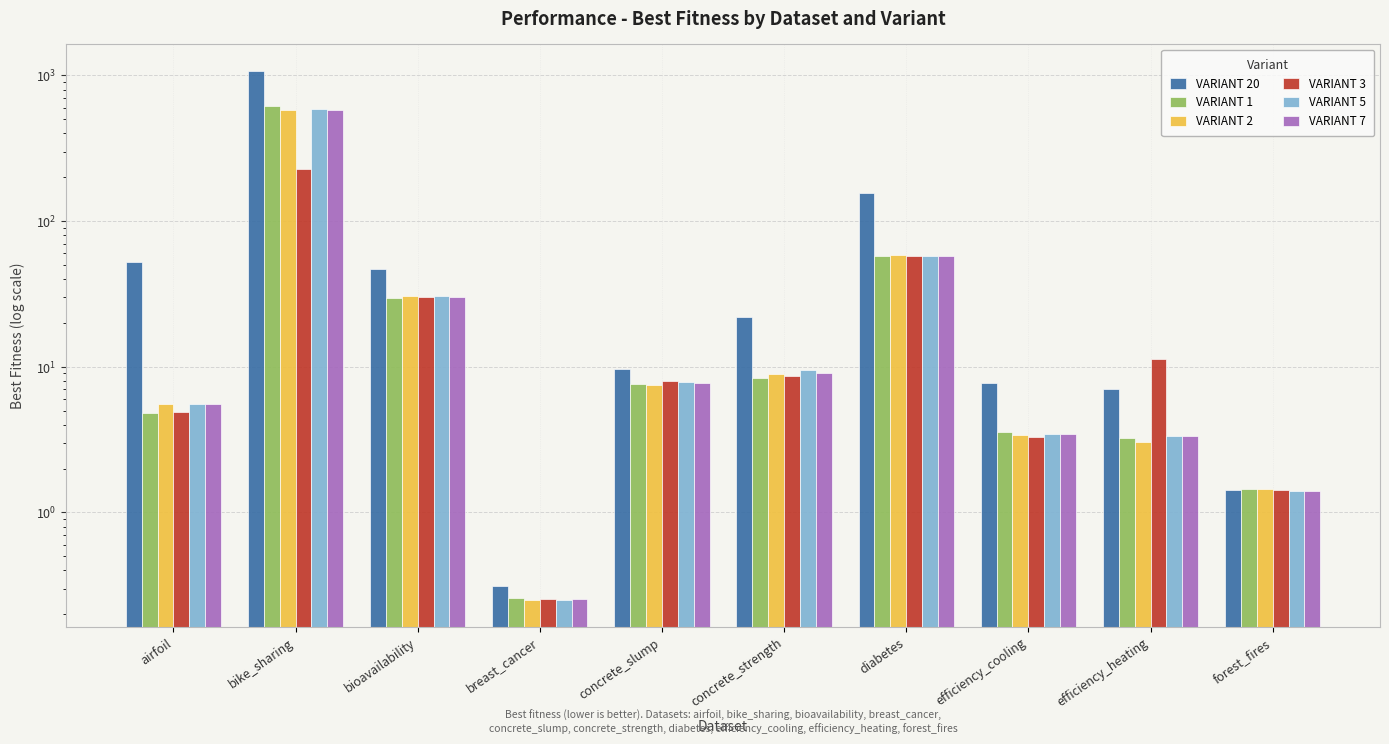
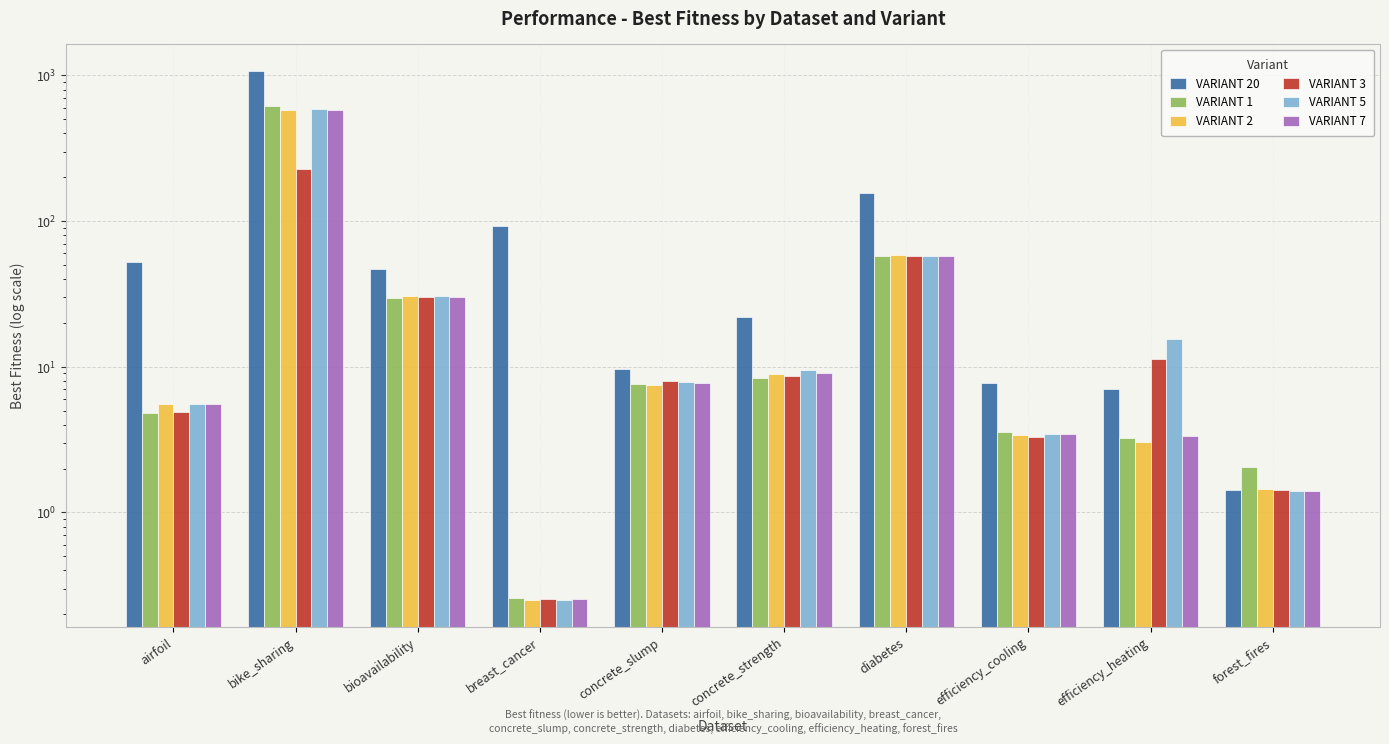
  {
    "VARIANT 20": {
      "airfoil": 52,
      "bike_sharing": 1100,
      "bioavailability": 47,
-     "breast_cancer": 0.31,
+     "breast_cancer": 90,
      "concrete_slump": 10,
      "concrete_strength": 22,
      "diabetes": 160,
      "efficiency_cooling": 8,
      "efficiency_heating": 7,
      "forest_fires": 1.4
    },
    "VARIANT 1": {
      "airfoil": 4.8,
      "bike_sharing": 620,
      "bioavailability": 30,
      "breast_cancer": 0.26,
      "concrete_slump": 8,
      "concrete_strength": 8,
      "diabetes": 58,
      "efficiency_cooling": 3.6,
      "efficiency_heating": 3.2,
-     "forest_fires": 1.4
+     "forest_fires": 2.1
    },
    "VARIANT 2": {
      "airfoil": 5.6,
      "bike_sharing": 580,
      "bioavailability": 30,
      "breast_cancer": 0.25,
      "concrete_slump": 8,
      "concrete_strength": 9,
      "diabetes": 58,
      "efficiency_cooling": 3.4,
      "efficiency_heating": 3.1,
      "forest_fires": 1.4
    },
    "VARIANT 3": {
      "airfoil": 4.9,
      "bike_sharing": 230,
      "bioavailability": 30,
      "breast_cancer": 0.25,
      "concrete_slump": 8,
      "concrete_strength": 9,
      "diabetes": 57,
      "efficiency_cooling": 3.3,
      "efficiency_heating": 11,
      "forest_fires": 1.4
    },
    "VARIANT 5": {
      "airfoil": 5.6,
      "bike_sharing": 580,
      "bioavailability": 30,
      "breast_cancer": 0.25,
      "concrete_slump": 8,
      "concrete_strength": 10,
      "diabetes": 58,
      "efficiency_cooling": 3.5,
-     "efficiency_heating": 3.3,
+     "efficiency_heating": 16,
      "forest_fires": 1.4
    },
    "VARIANT 7": {
      "airfoil": 5.6,
      "bike_sharing": 580,
      "bioavailability": 30,
      "breast_cancer": 0.25,
      "concrete_slump": 8,
      "concrete_strength": 9,
      "diabetes": 58,
      "efficiency_cooling": 3.5,
      "efficiency_heating": 3.3,
      "forest_fires": 1.4
    }
  }
